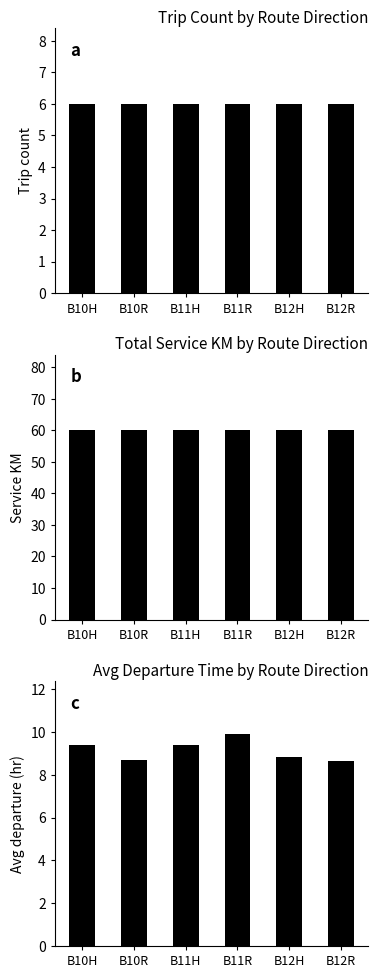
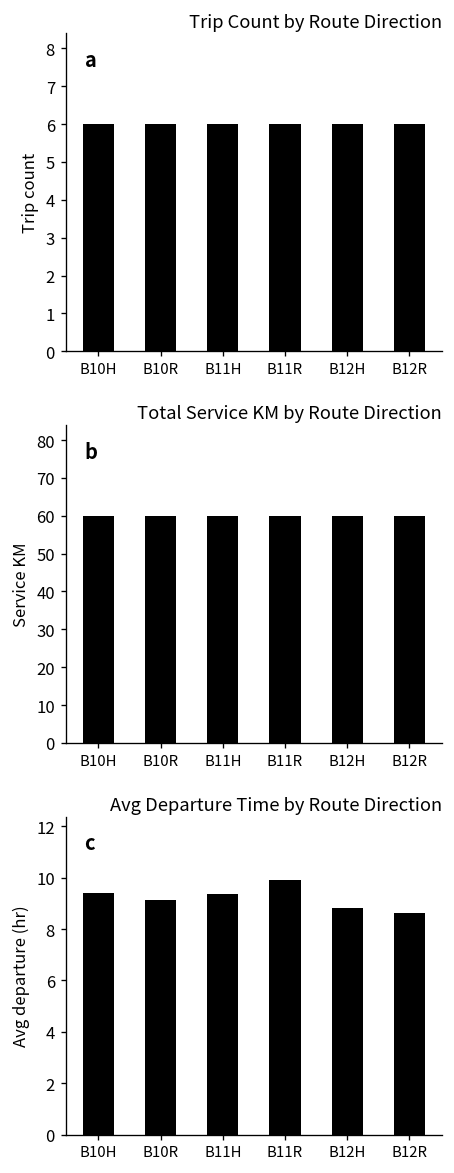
  {
    "Trip Count by Route Direction": {
      "B10H": 6.0,
      "B10R": 6.0,
      "B11H": 6.0,
      "B11R": 6.0,
      "B12H": 6.0,
      "B12R": 6.0
    },
    "Total Service KM by Route Direction": {
      "B10H": 60,
      "B10R": 60,
      "B11H": 60,
      "B11R": 60,
      "B12H": 60,
      "B12R": 60
    },
    "Avg Departure Time by Route Direction": {
      "B10H": 9.4,
-     "B10R": 8.7,
+     "B10R": 9.1,
      "B11H": 9.4,
      "B11R": 9.9,
      "B12H": 8.8,
      "B12R": 8.6
    }
  }
